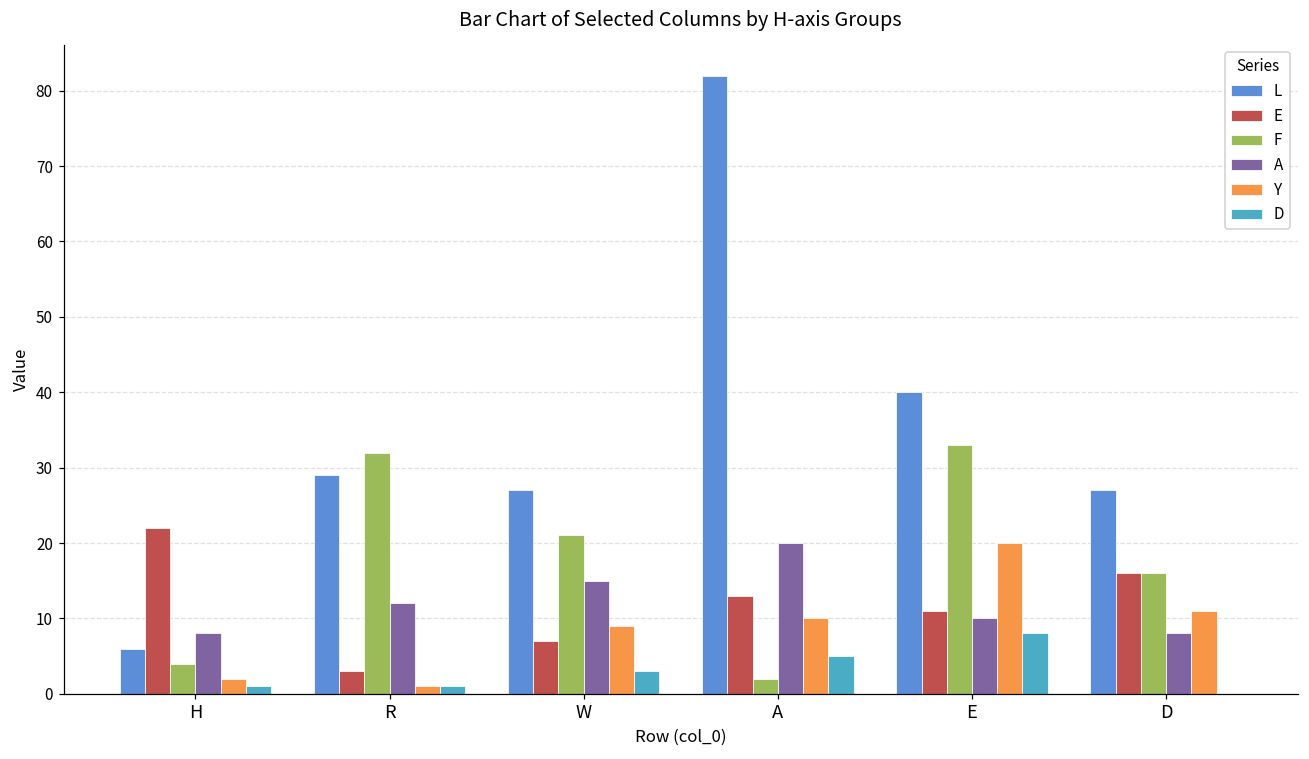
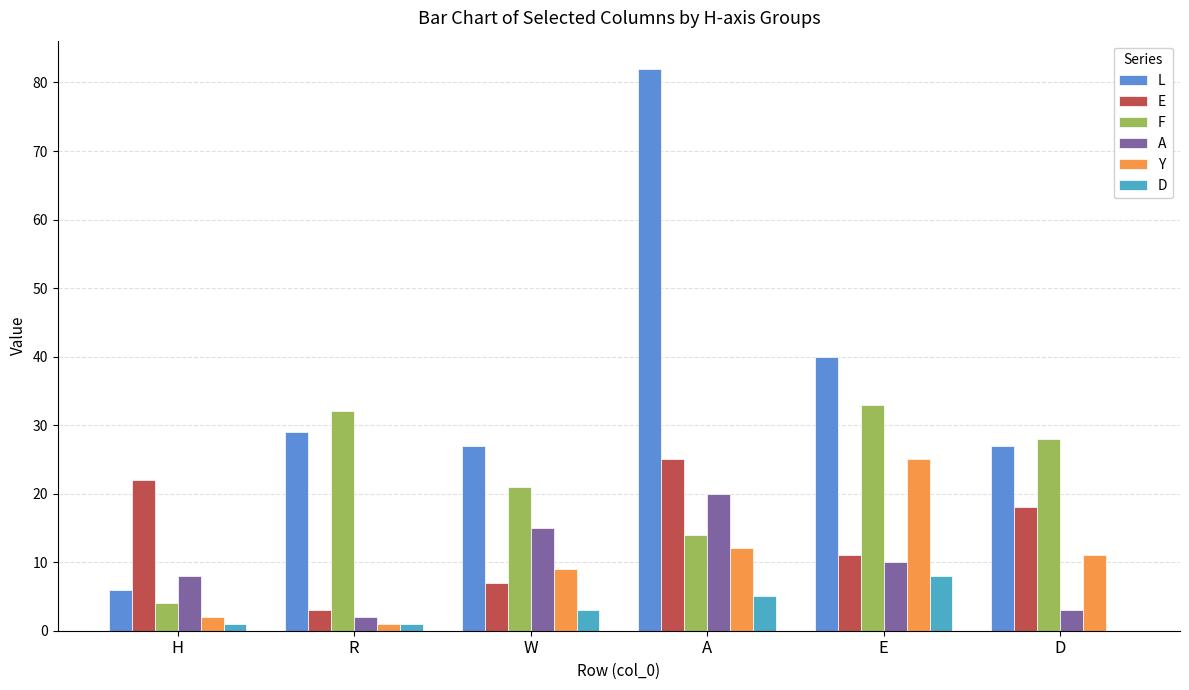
  {
    "E": {
      "H": 22,
      "R": 3,
      "W": 7,
-     "A": 13,
+     "A": 25,
      "E": 11,
-     "D": 16
+     "D": 18
    },
    "F": {
      "H": 4,
      "R": 32,
      "W": 21,
-     "A": 2,
+     "A": 14,
      "E": 33,
-     "D": 16
+     "D": 28
    },
    "A": {
      "H": 8,
-     "R": 12,
+     "R": 2,
      "W": 15,
      "A": 20,
      "E": 10,
-     "D": 8
+     "D": 3
    },
    "Y": {
      "H": 2,
      "R": 1,
      "W": 9,
-     "A": 10,
-     "E": 20,
+     "A": 12,
+     "E": 25,
      "D": 11
    }
  }
